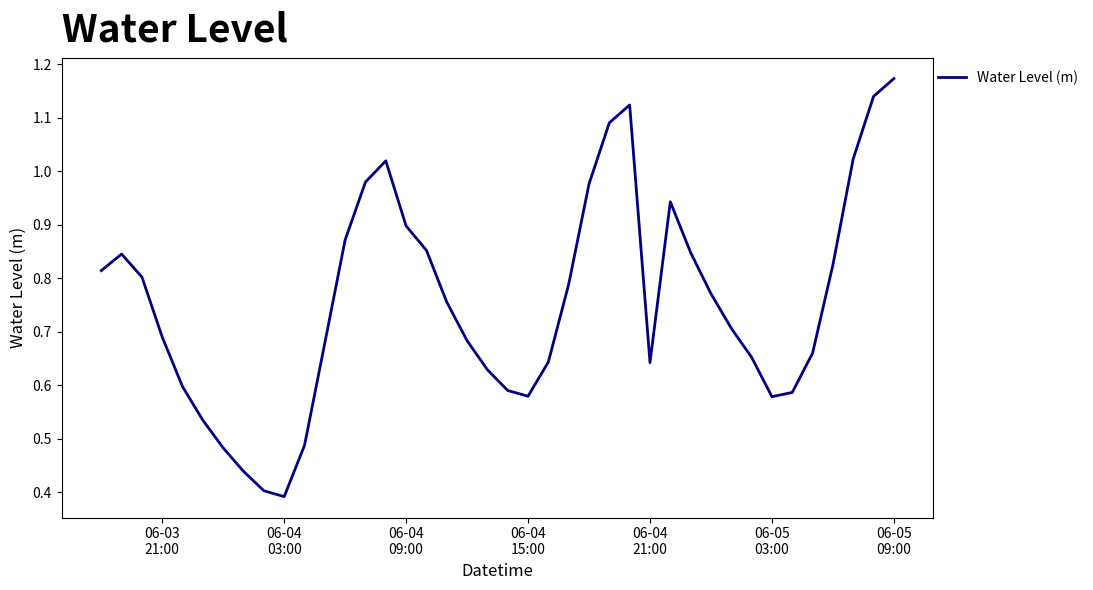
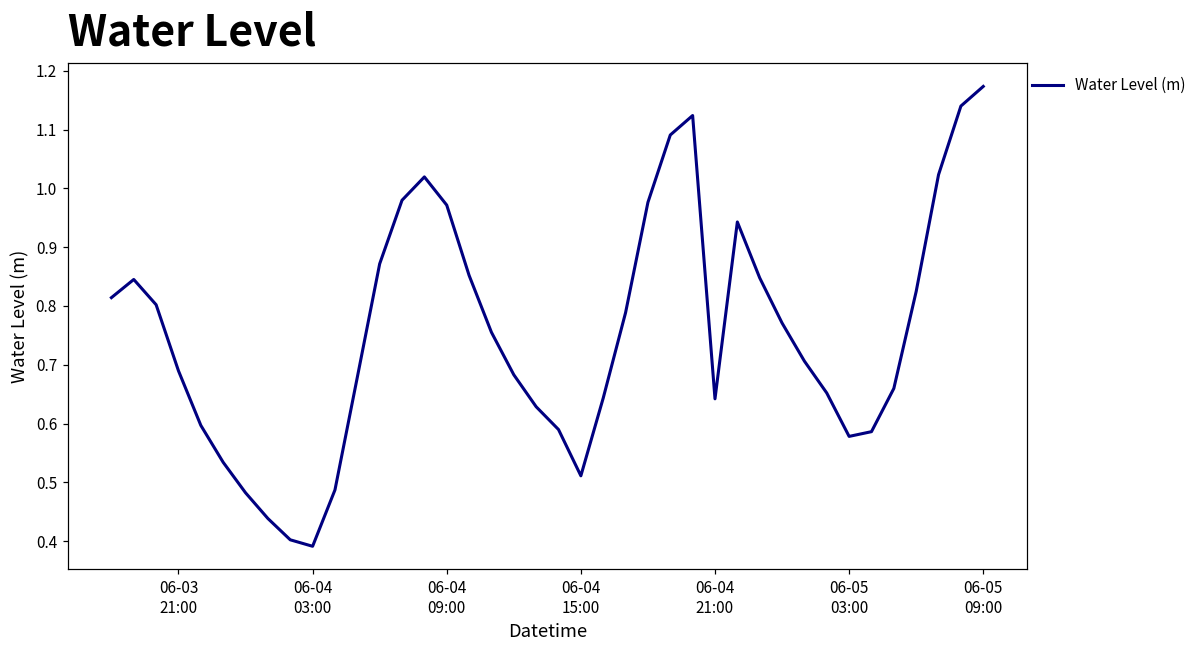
  {
    "06-03 21:00": 0.69,
    "06-04 03:00": 0.39,
-   "06-04 09:00": 0.90,
-   "06-04 15:00": 0.58,
+   "06-04 09:00": 0.97,
+   "06-04 15:00": 0.51,
    "06-04 21:00": 0.64,
    "06-05 03:00": 0.58,
    "06-05 09:00": 1.17
  }
